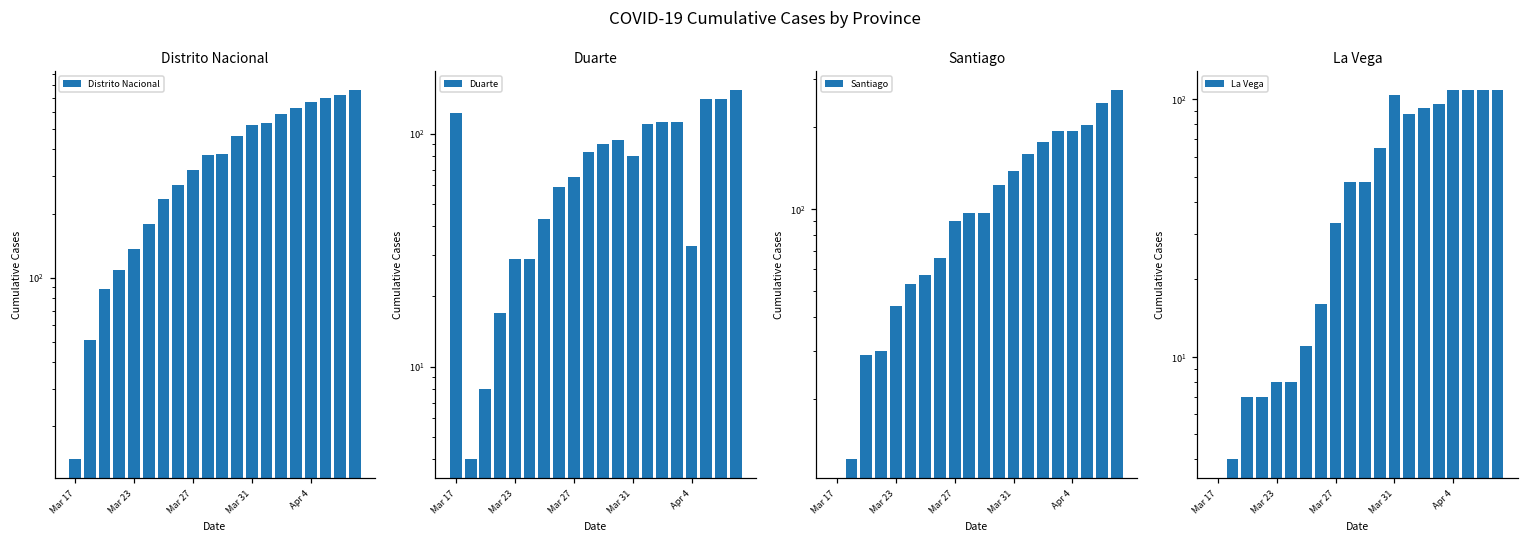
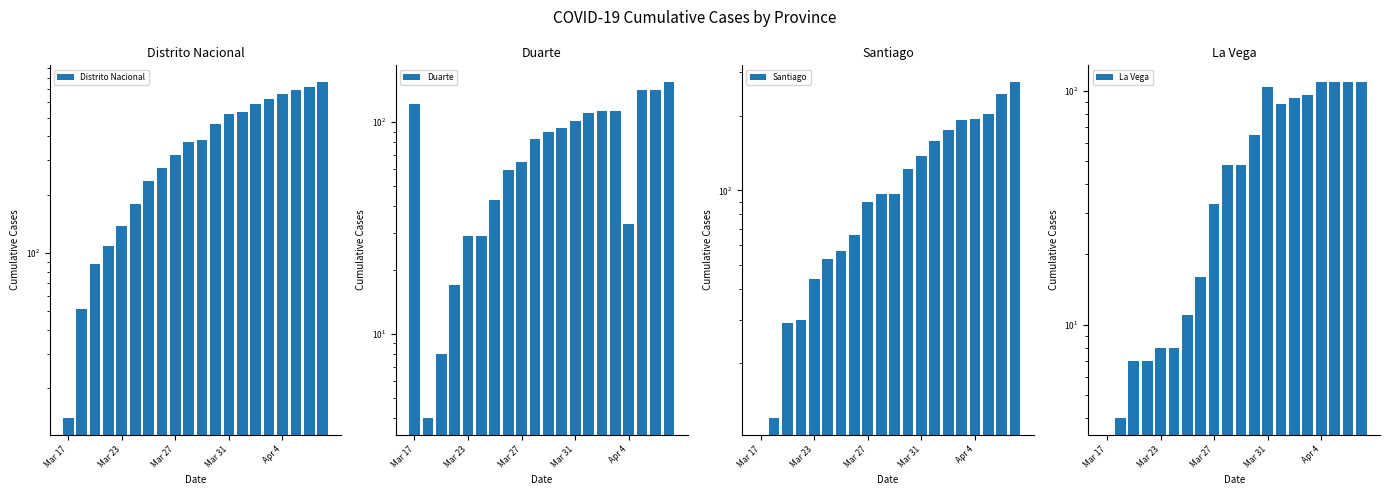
  {
    "Duarte": {
      "Mar 17": 120,
      "Mar 23": 29,
      "Mar 27": 65,
-     "Mar 31": 80,
+     "Mar 31": 100,
      "Apr 4": 33
    },
    "La Vega": {
      "Mar 23": 8.0,
      "Mar 27": 33,
      "Mar 31": 100,
      "Apr 4": 110
    }
  }
